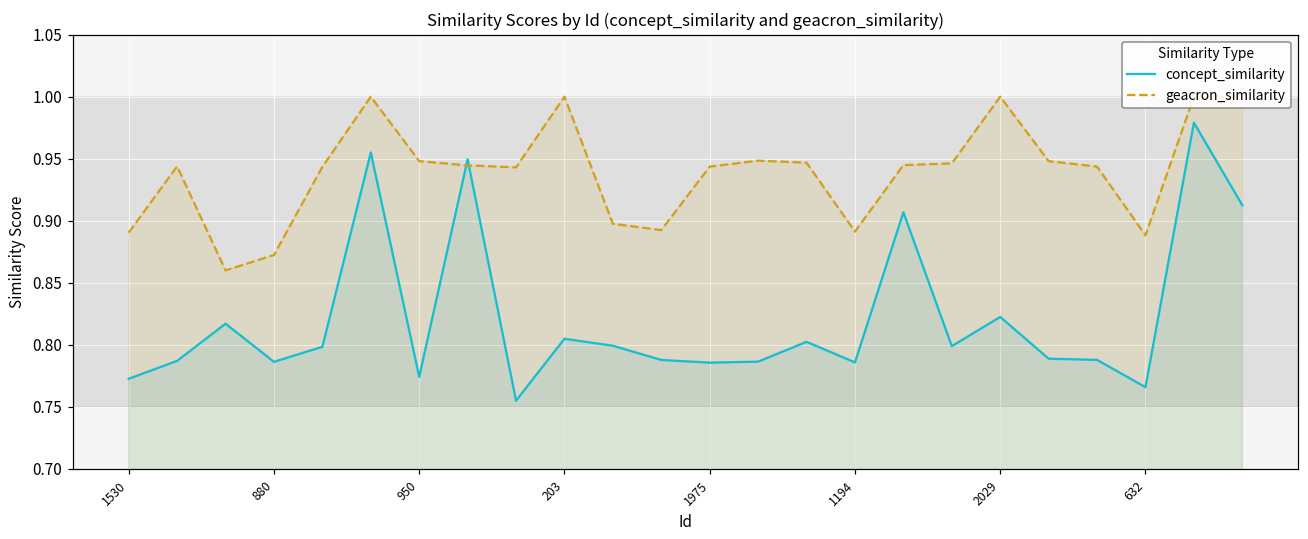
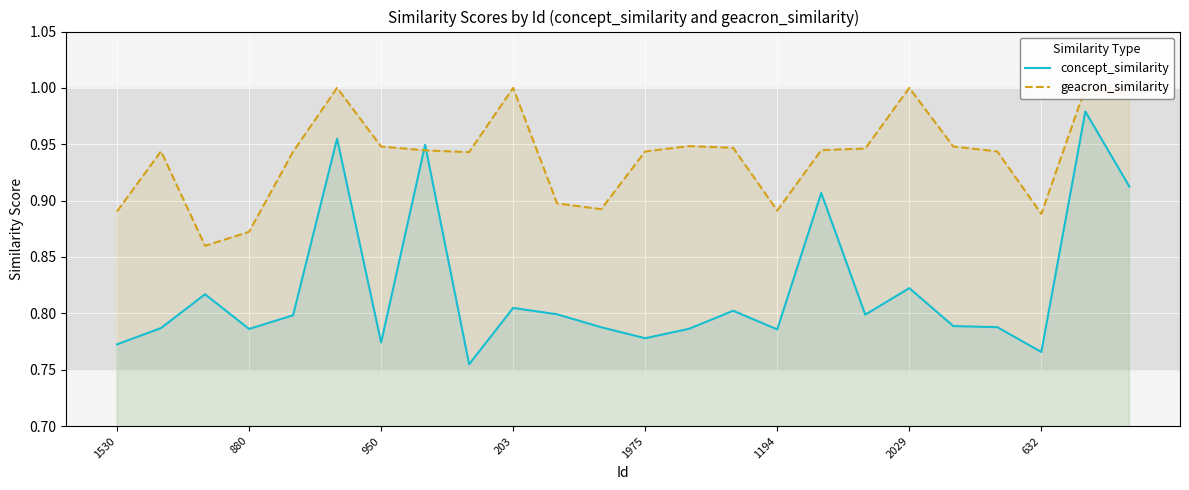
  {
    "concept_similarity": {
      "1530": 0.772,
      "880": 0.786,
      "950": 0.774,
      "203": 0.805,
-     "1975": 0.785,
+     "1975": 0.778,
      "1194": 0.786,
      "2029": 0.822,
      "632": 0.766
    },
    "geacron_similarity": {
      "1530": 0.890,
      "880": 0.872,
      "950": 0.948,
      "203": 1.000,
      "1975": 0.944,
      "1194": 0.891,
      "2029": 1.000,
      "632": 0.888
    }
  }
